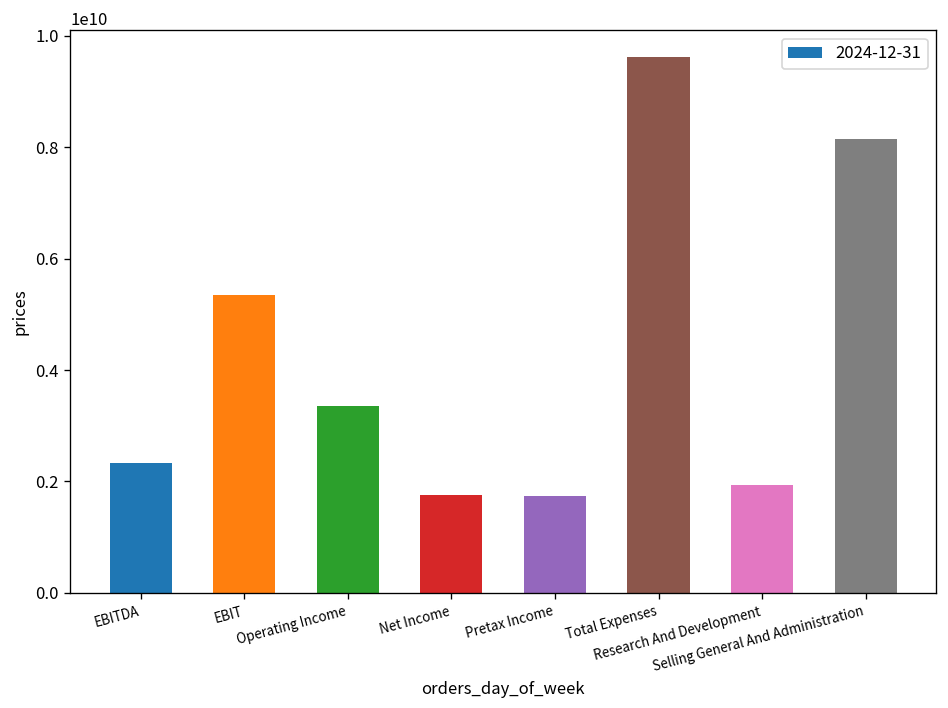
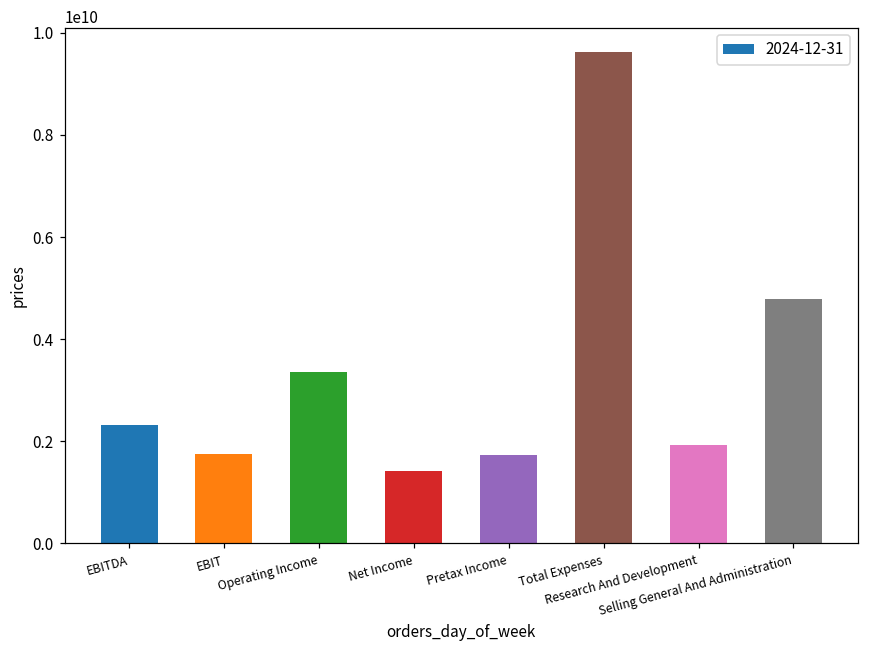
  {
    "EBITDA": 2300000000,
-   "EBIT": 5300000000,
+   "EBIT": 1800000000,
    "Operating Income": 3400000000,
-   "Net Income": 1700000000,
+   "Net Income": 1400000000,
    "Pretax Income": 1700000000,
    "Total Expenses": 9600000000,
    "Research And Development": 1900000000,
-   "Selling General And Administration": 8100000000
+   "Selling General And Administration": 4800000000
  }
